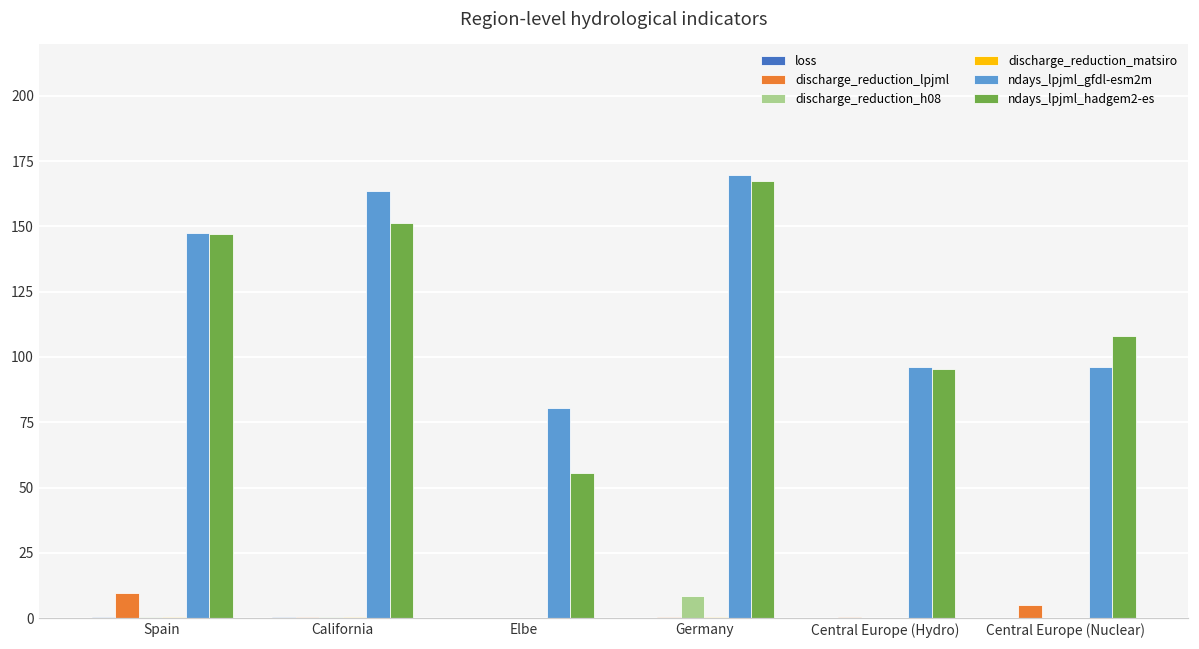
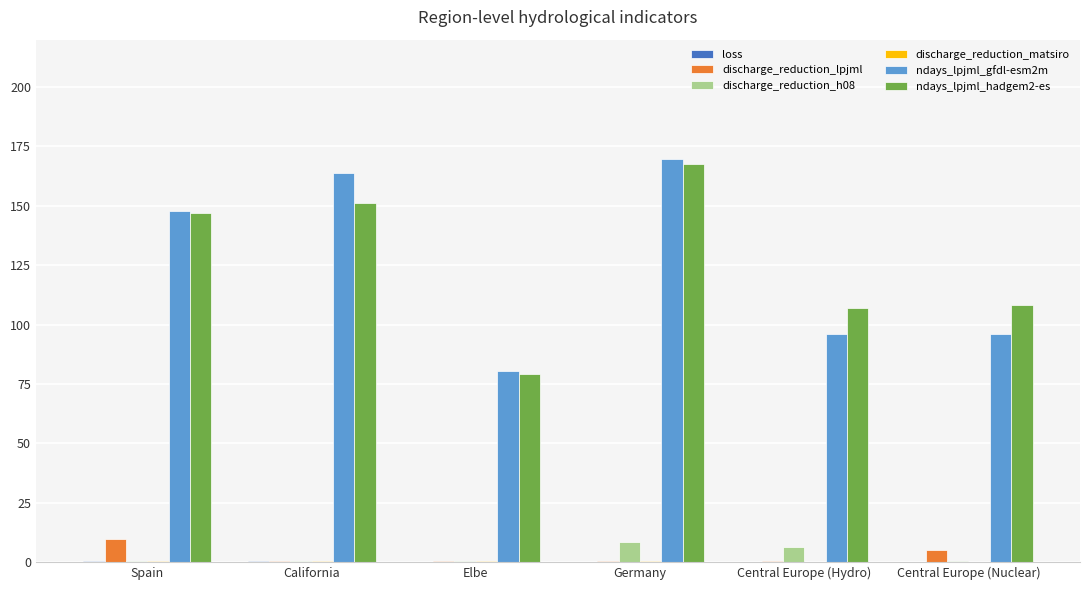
  {
    "discharge_reduction_lpjml": {
      "Spain": 10,
      "Central Europe (Nuclear)": 5
    },
    "discharge_reduction_h08": {
      "Germany": 8,
-     "Central Europe (Hydro)": 0
+     "Central Europe (Hydro)": 6
    },
    "ndays_lpjml_hadgem2-es": {
      "Spain": 147,
      "California": 151,
-     "Elbe": 55,
+     "Elbe": 79,
      "Germany": 167,
-     "Central Europe (Hydro)": 95,
+     "Central Europe (Hydro)": 107,
      "Central Europe (Nuclear)": 108
    }
  }
